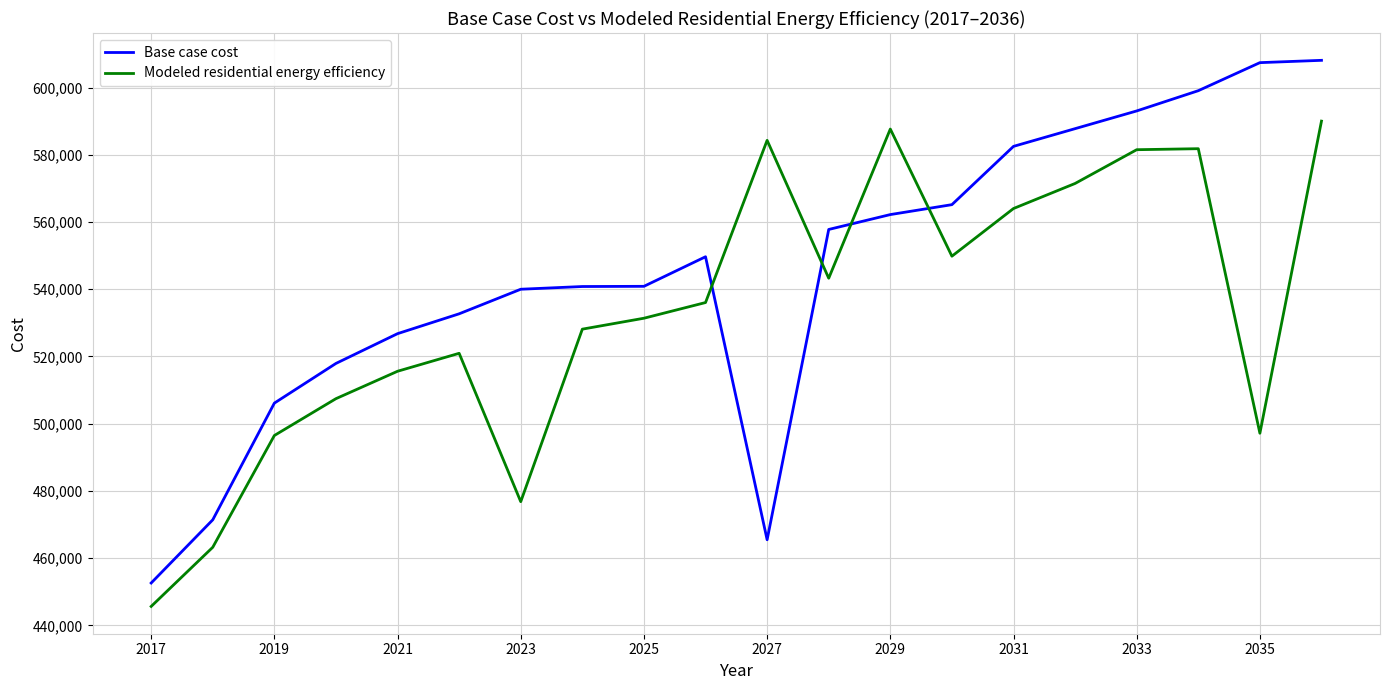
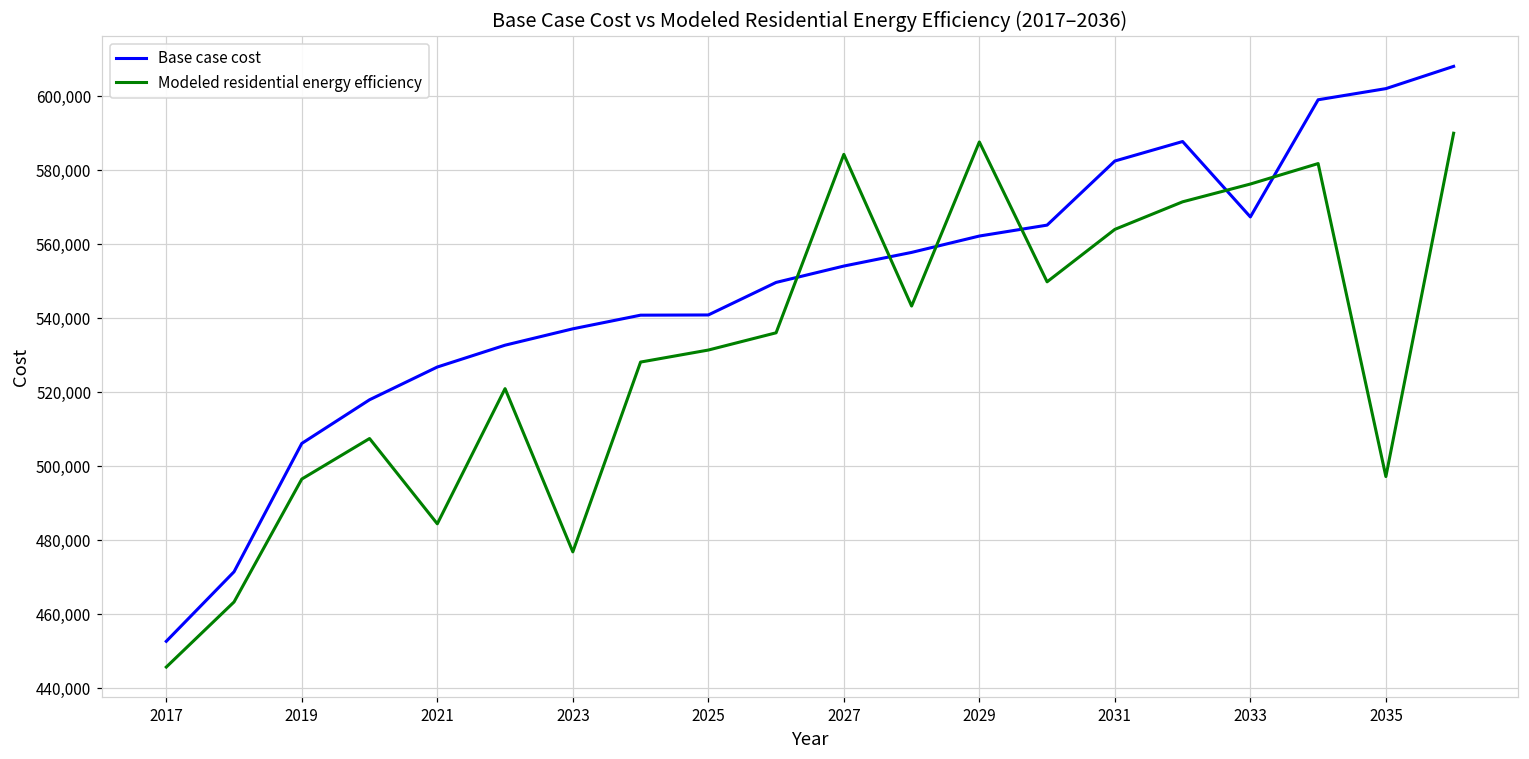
  {
    "Base case cost": {
      "2017": "453,000",
      "2019": "506,000",
      "2021": "527,000",
-     "2023": "540,000",
+     "2023": "537,000",
      "2025": "541,000",
-     "2027": "465,000",
+     "2027": "554,000",
      "2029": "562,000",
      "2031": "583,000",
-     "2033": "593,000",
-     "2035": "607,000"
+     "2033": "567,000",
+     "2035": "602,000"
    },
    "Modeled residential energy efficiency": {
      "2017": "446,000",
      "2019": "496,000",
-     "2021": "516,000",
+     "2021": "484,000",
      "2023": "477,000",
      "2025": "531,000",
      "2027": "584,000",
      "2029": "588,000",
      "2031": "564,000",
-     "2033": "582,000",
+     "2033": "576,000",
      "2035": "497,000"
    }
  }
